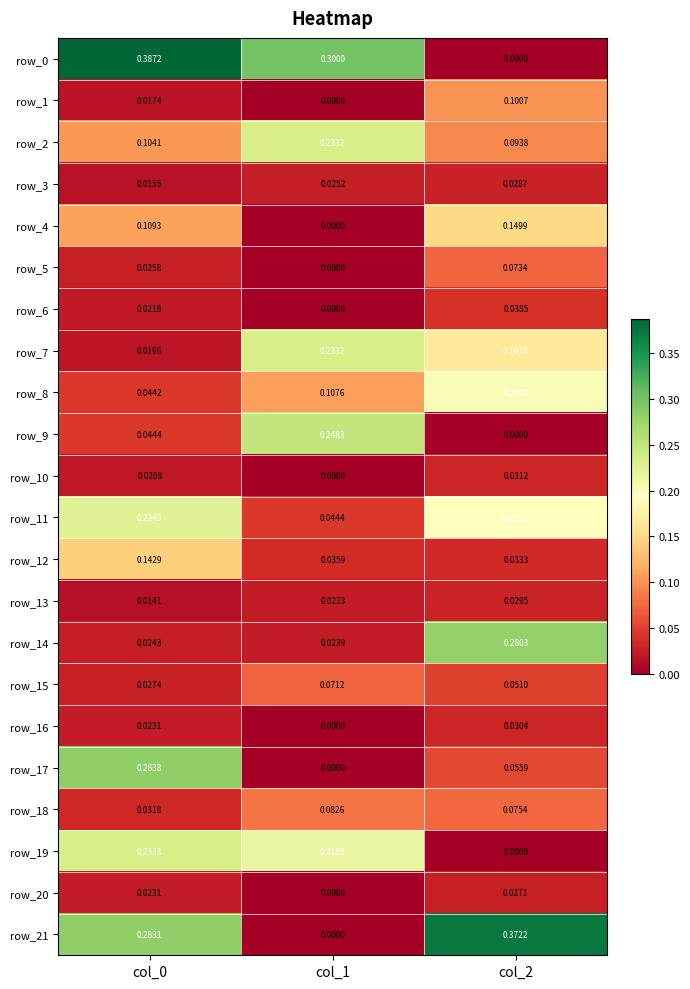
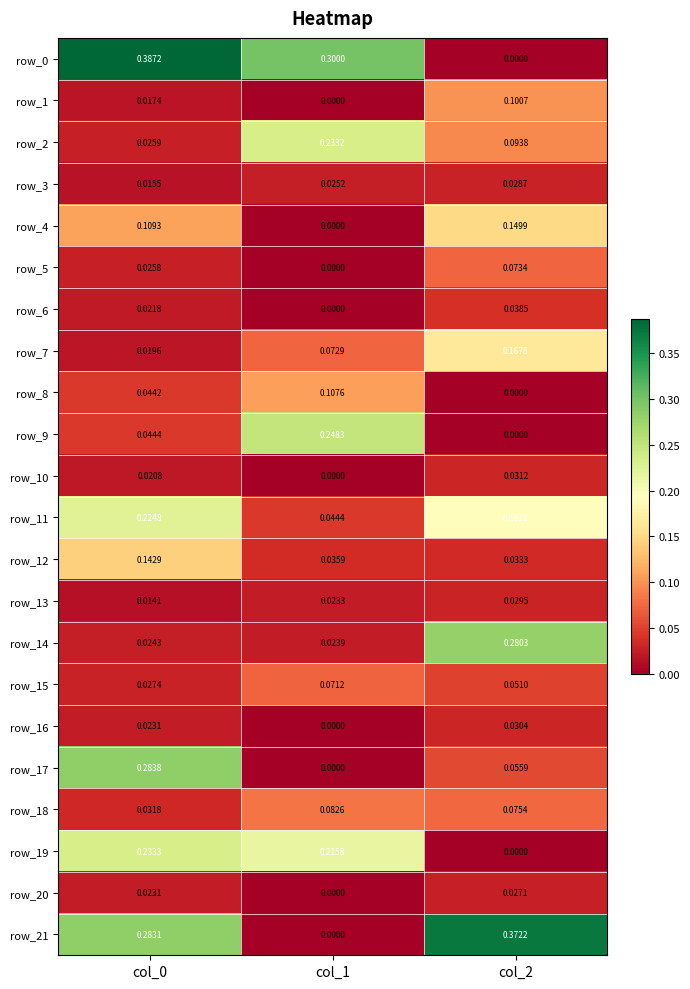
  {
    "row_0": {
      "col_0": 0.3872,
      "col_1": 0.3000,
      "col_2": 0.0000
    },
    "row_1": {
      "col_0": 0.0174,
      "col_1": 0.0000,
      "col_2": 0.1007
    },
    "row_2": {
-     "col_0": 0.1041,
+     "col_0": 0.0259,
      "col_1": 0.2332,
      "col_2": 0.0938
    },
    "row_3": {
      "col_0": 0.0155,
      "col_1": 0.0252,
      "col_2": 0.0287
    },
    "row_4": {
      "col_0": 0.1093,
      "col_1": 0.0000,
      "col_2": 0.1499
    },
    "row_5": {
      "col_0": 0.0258,
      "col_1": 0.0000,
      "col_2": 0.0734
    },
    "row_6": {
      "col_0": 0.0218,
      "col_1": 0.0000,
      "col_2": 0.0385
    },
    "row_7": {
      "col_0": 0.0196,
-     "col_1": 0.2332,
+     "col_1": 0.0729,
      "col_2": 0.1678
    },
    "row_8": {
      "col_0": 0.0442,
      "col_1": 0.1076,
-     "col_2": 0.2000
+     "col_2": 0.0000
    },
    "row_9": {
      "col_0": 0.0444,
      "col_1": 0.2483,
      "col_2": 0.0000
    },
    "row_10": {
      "col_0": 0.0208,
      "col_1": 0.0000,
      "col_2": 0.0312
    },
    "row_11": {
      "col_0": 0.2248,
      "col_1": 0.0444,
      "col_2": 0.1911
    },
    "row_12": {
      "col_0": 0.1429,
      "col_1": 0.0359,
      "col_2": 0.0333
    },
    "row_13": {
      "col_0": 0.0141,
      "col_1": 0.0233,
      "col_2": 0.0295
    },
    "row_14": {
      "col_0": 0.0243,
      "col_1": 0.0239,
      "col_2": 0.2803
    },
    "row_15": {
      "col_0": 0.0274,
      "col_1": 0.0712,
      "col_2": 0.0510
    },
    "row_16": {
      "col_0": 0.0231,
      "col_1": 0.0000,
      "col_2": 0.0304
    },
    "row_17": {
      "col_0": 0.2838,
      "col_1": 0.0000,
      "col_2": 0.0559
    },
    "row_18": {
      "col_0": 0.0318,
      "col_1": 0.0826,
      "col_2": 0.0754
    },
    "row_19": {
      "col_0": 0.2333,
      "col_1": 0.2158,
      "col_2": 0.0000
    },
    "row_20": {
      "col_0": 0.0231,
      "col_1": 0.0000,
      "col_2": 0.0271
    },
    "row_21": {
      "col_0": 0.2831,
      "col_1": 0.0000,
      "col_2": 0.3722
    }
  }
